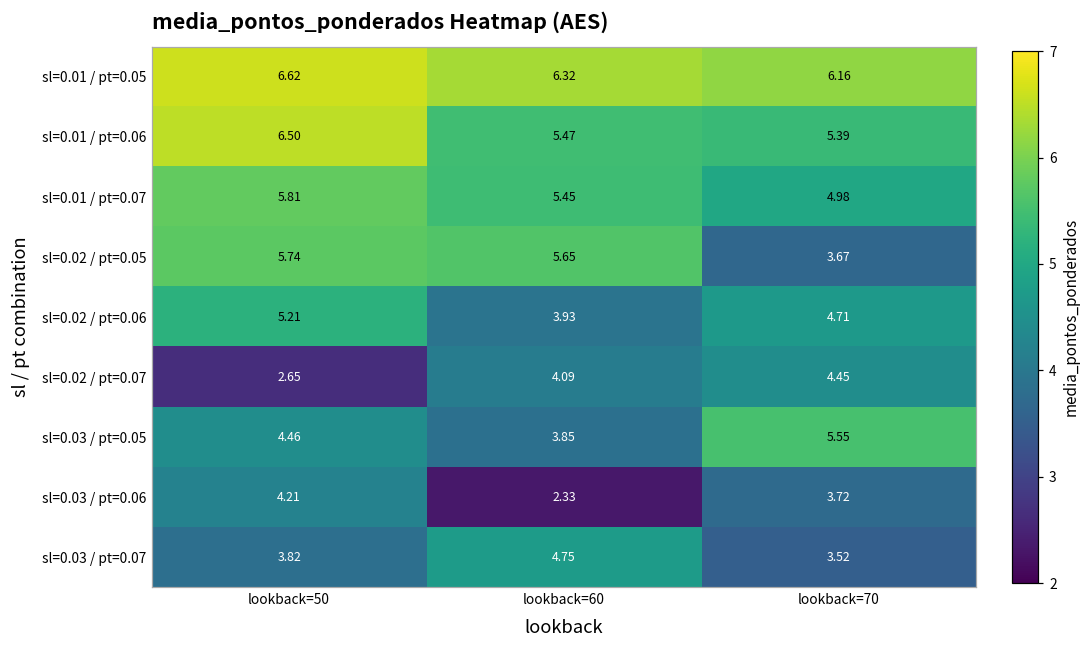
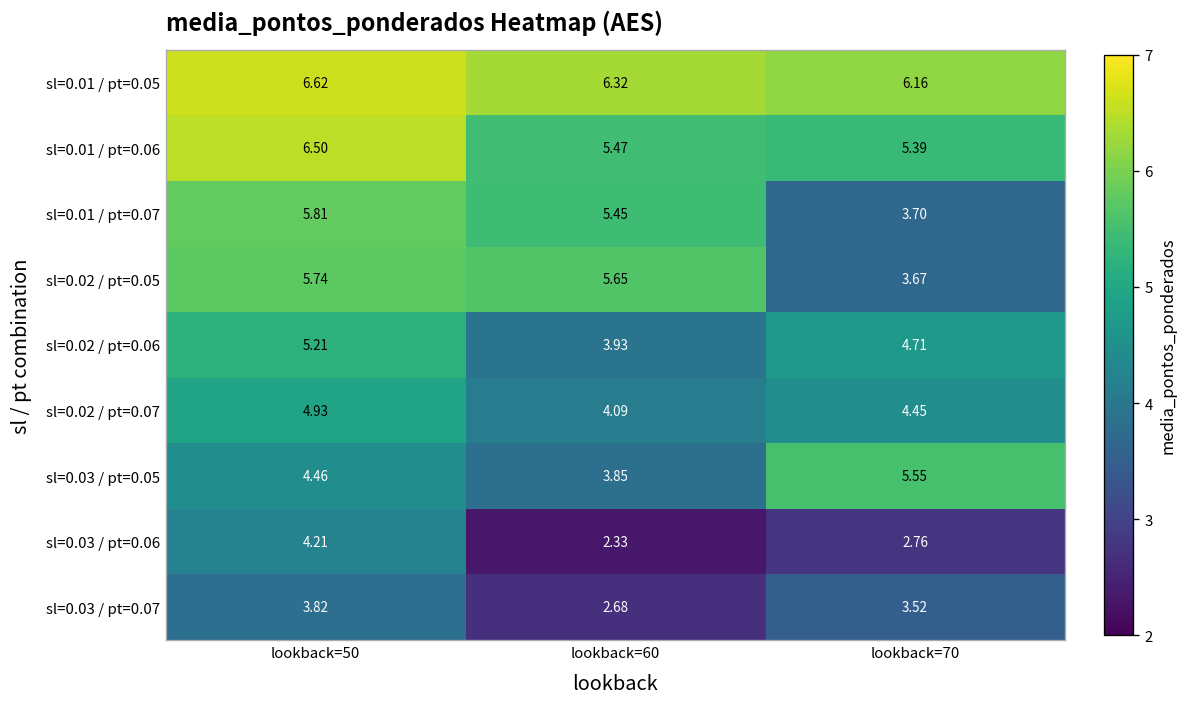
  {
    "sl=0.01 / pt=0.05": {
      "lookback=50": 6.62,
      "lookback=60": 6.32,
      "lookback=70": 6.16
    },
    "sl=0.01 / pt=0.06": {
      "lookback=50": 6.50,
      "lookback=60": 5.47,
      "lookback=70": 5.39
    },
    "sl=0.01 / pt=0.07": {
      "lookback=50": 5.81,
      "lookback=60": 5.45,
-     "lookback=70": 4.98
+     "lookback=70": 3.70
    },
    "sl=0.02 / pt=0.05": {
      "lookback=50": 5.74,
      "lookback=60": 5.65,
      "lookback=70": 3.67
    },
    "sl=0.02 / pt=0.06": {
      "lookback=50": 5.21,
      "lookback=60": 3.93,
      "lookback=70": 4.71
    },
    "sl=0.02 / pt=0.07": {
-     "lookback=50": 2.65,
+     "lookback=50": 4.93,
      "lookback=60": 4.09,
      "lookback=70": 4.45
    },
    "sl=0.03 / pt=0.05": {
      "lookback=50": 4.46,
      "lookback=60": 3.85,
      "lookback=70": 5.55
    },
    "sl=0.03 / pt=0.06": {
      "lookback=50": 4.21,
      "lookback=60": 2.33,
-     "lookback=70": 3.72
+     "lookback=70": 2.76
    },
    "sl=0.03 / pt=0.07": {
      "lookback=50": 3.82,
-     "lookback=60": 4.75,
+     "lookback=60": 2.68,
      "lookback=70": 3.52
    }
  }
